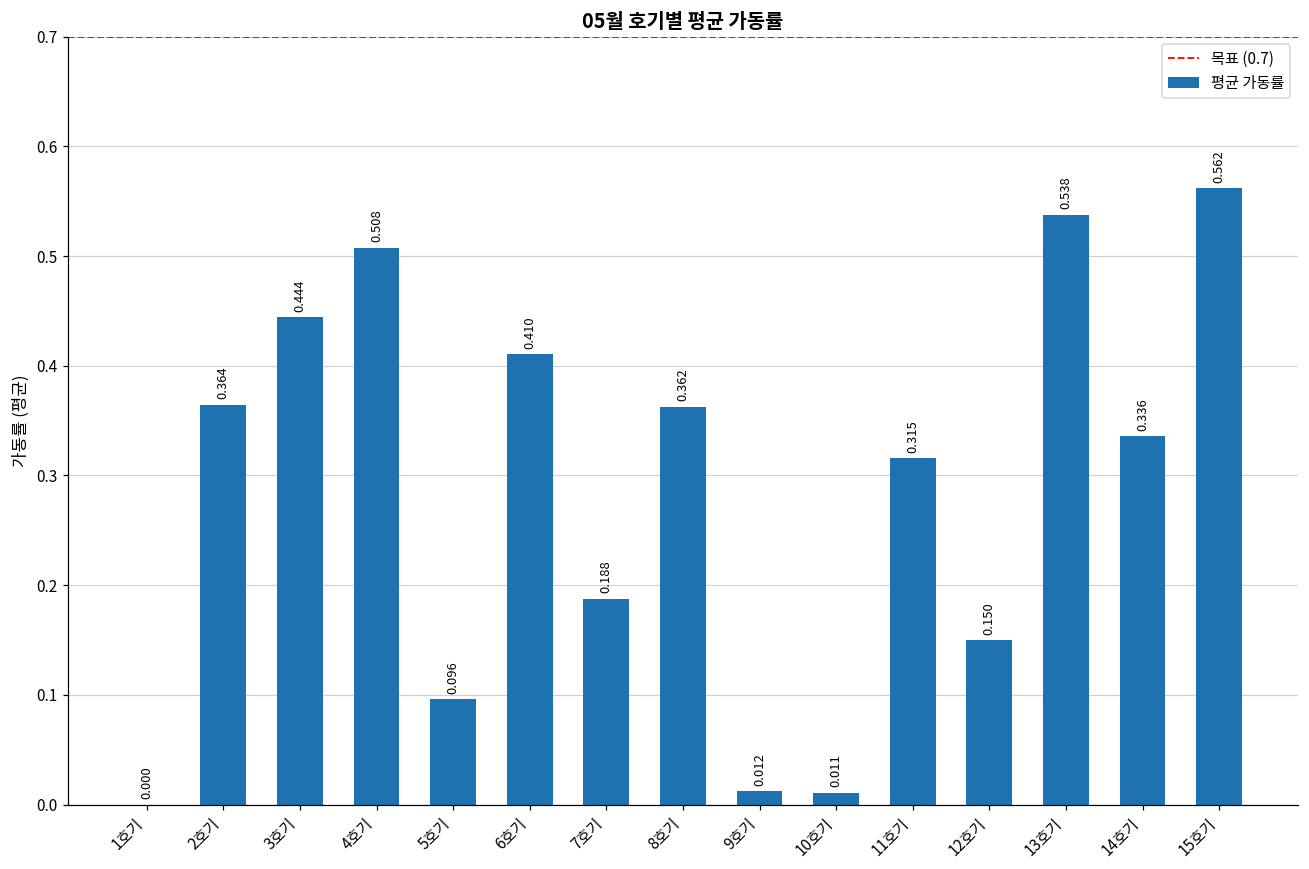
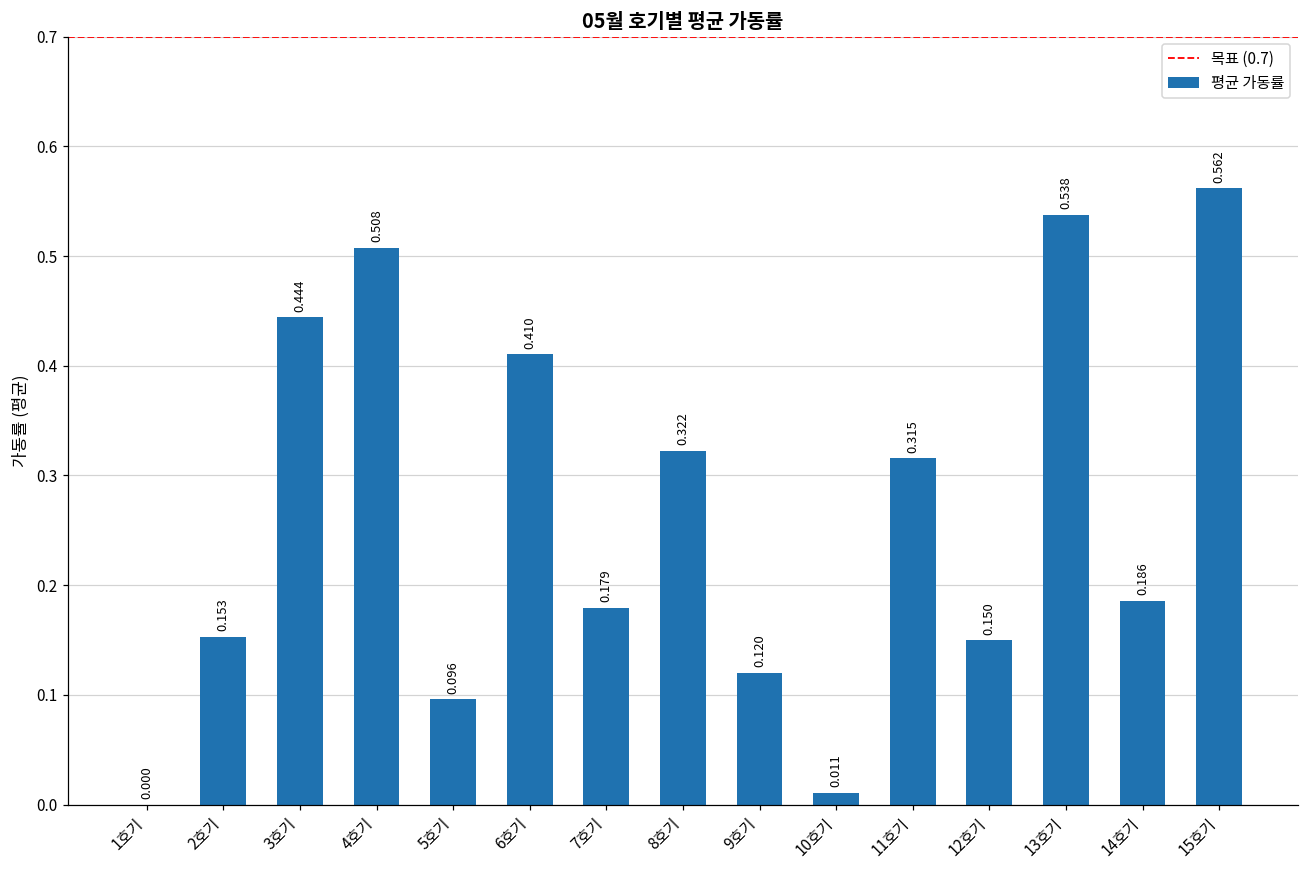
  {
    "1호기": 0.000,
-   "2호기": 0.364,
+   "2호기": 0.153,
    "3호기": 0.444,
    "4호기": 0.508,
    "5호기": 0.096,
    "6호기": 0.410,
-   "7호기": 0.188,
-   "8호기": 0.362,
-   "9호기": 0.012,
+   "7호기": 0.179,
+   "8호기": 0.322,
+   "9호기": 0.120,
    "10호기": 0.011,
    "11호기": 0.315,
    "12호기": 0.150,
    "13호기": 0.538,
-   "14호기": 0.336,
+   "14호기": 0.186,
    "15호기": 0.562
  }
